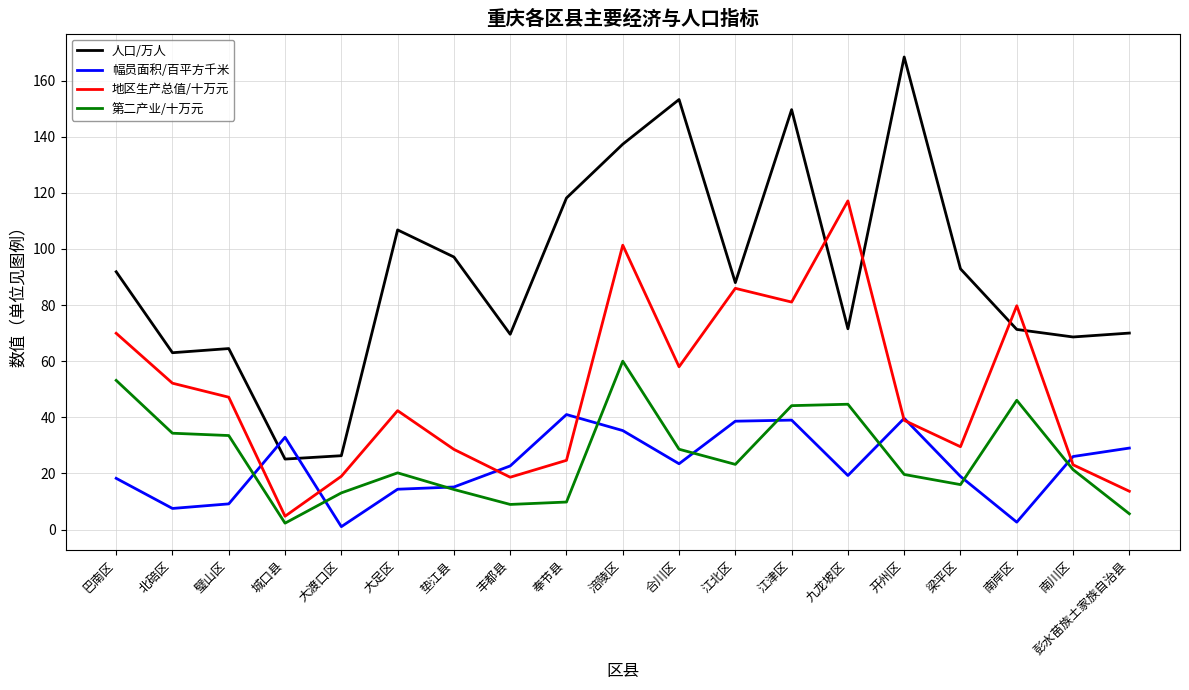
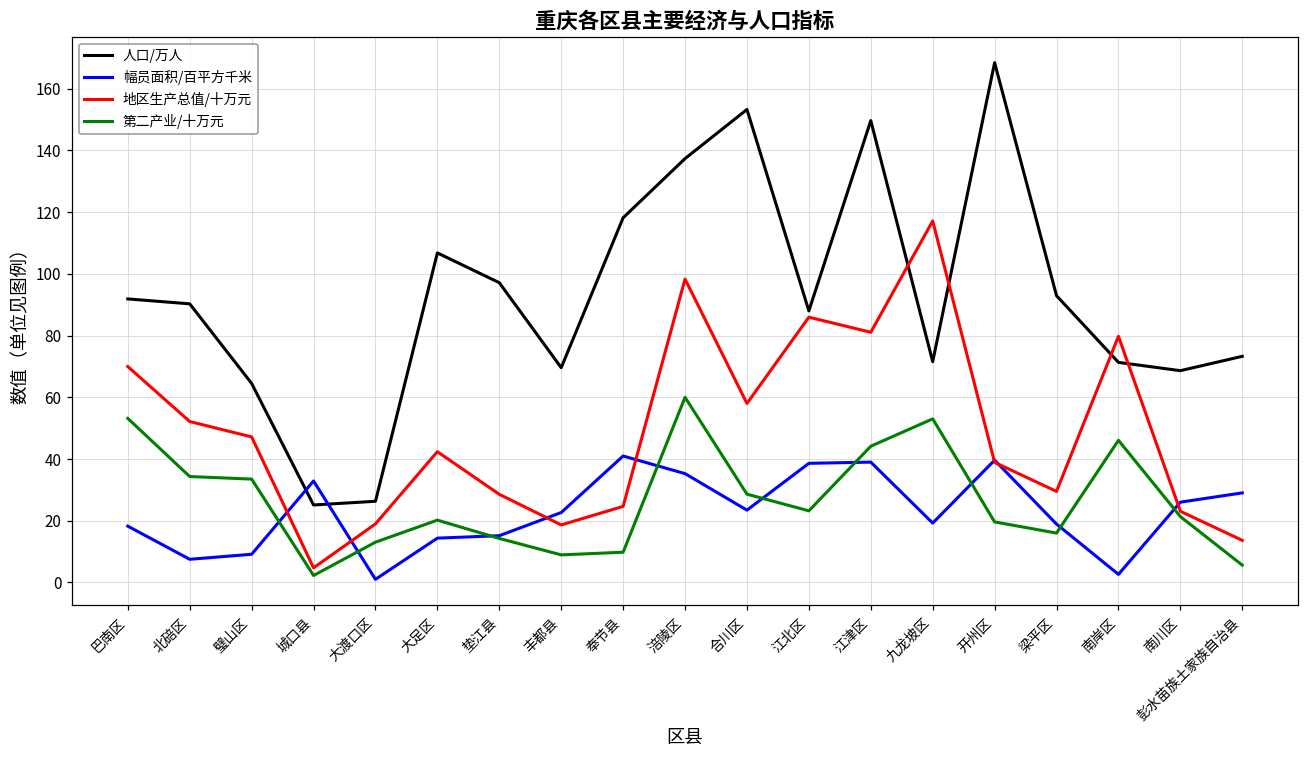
  {
    "人口/万人": {
      "巴南区": 92,
-     "北碚区": 63,
+     "北碚区": 90,
      "璧山区": 65,
      "城口县": 25,
      "大渡口区": 26,
      "大足区": 107,
      "垫江县": 97,
      "丰都县": 70,
      "奉节县": 118,
      "涪陵区": 137,
      "合川区": 153,
      "江北区": 88,
      "江津区": 150,
      "九龙坡区": 72,
      "开州区": 168,
      "梁平区": 93,
      "南岸区": 71,
      "南川区": 69,
-     "彭水苗族土家族自治县": 70
+     "彭水苗族土家族自治县": 73
    },
    "幅员面积/百平方千米": {
      "巴南区": 18,
      "北碚区": 8,
      "璧山区": 9,
      "城口县": 33,
      "大渡口区": 1,
      "大足区": 14,
      "丰都县": 23,
      "奉节县": 41,
      "涪陵区": 35,
      "合川区": 23,
      "江北区": 39,
      "江津区": 39,
      "九龙坡区": 19,
      "梁平区": 19,
      "南岸区": 3,
      "南川区": 26,
      "彭水苗族土家族自治县": 29
    },
    "地区生产总值/十万元": {
      "巴南区": 70,
      "北碚区": 52,
      "璧山区": 47,
      "城口县": 5,
      "大渡口区": 19,
      "大足区": 42,
      "垫江县": 29,
      "丰都县": 19,
      "奉节县": 25,
-     "涪陵区": 101,
+     "涪陵区": 98,
      "合川区": 58,
      "江北区": 86,
      "江津区": 81,
      "九龙坡区": 117,
      "梁平区": 30,
      "南岸区": 80,
      "南川区": 23,
      "彭水苗族土家族自治县": 14
    },
    "第二产业/十万元": {
      "巴南区": 53,
      "北碚区": 34,
      "璧山区": 33,
      "城口县": 2,
      "大渡口区": 13,
      "大足区": 20,
      "丰都县": 9,
      "奉节县": 10,
      "涪陵区": 60,
      "合川区": 29,
      "江北区": 23,
      "江津区": 44,
-     "九龙坡区": 45,
+     "九龙坡区": 53,
      "开州区": 20,
      "梁平区": 16,
      "南岸区": 46,
      "南川区": 21,
      "彭水苗族土家族自治县": 6
    }
  }
